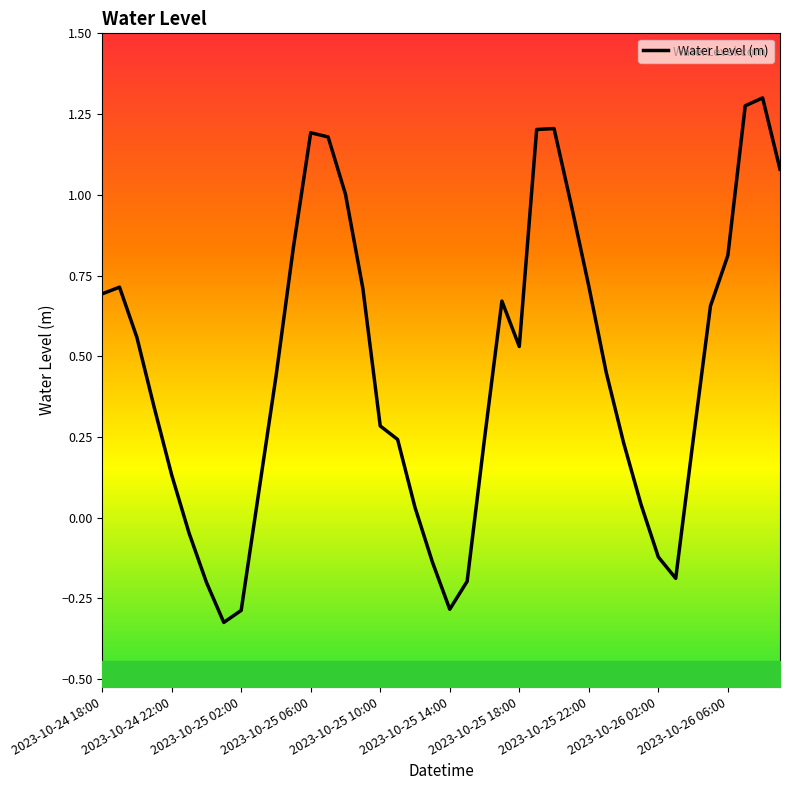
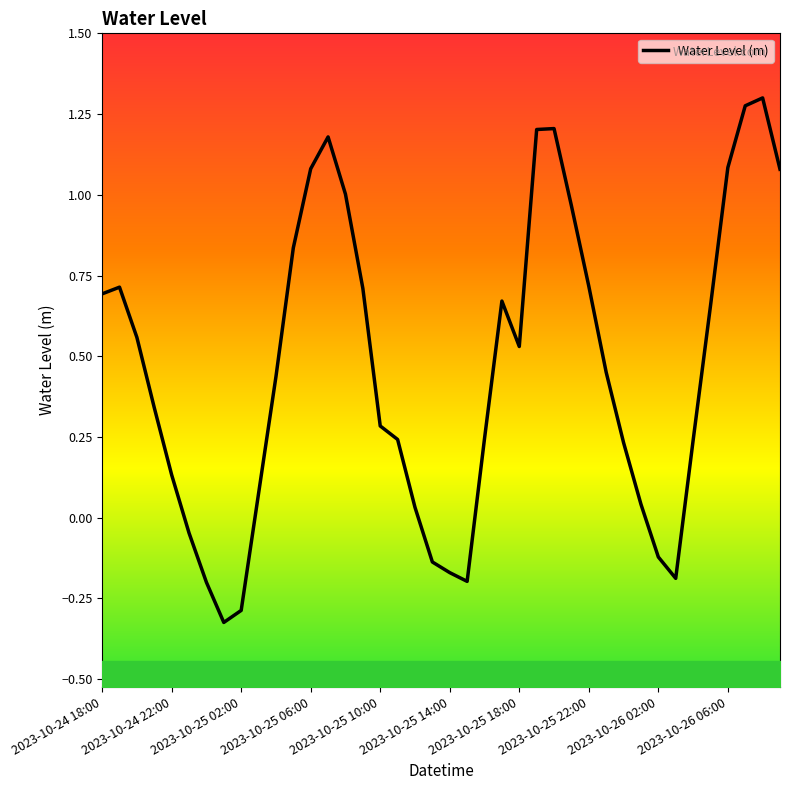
  {
    "Water Level (m)": {
      "2023-10-24 18:00": 0.69,
      "2023-10-24 22:00": 0.13,
      "2023-10-25 02:00": -0.29,
-     "2023-10-25 06:00": 1.19,
+     "2023-10-25 06:00": 1.08,
      "2023-10-25 10:00": 0.28,
-     "2023-10-25 14:00": -0.28,
+     "2023-10-25 14:00": -0.17,
      "2023-10-25 18:00": 0.53,
      "2023-10-25 22:00": 0.72,
      "2023-10-26 02:00": -0.12,
-     "2023-10-26 06:00": 0.81
+     "2023-10-26 06:00": 1.08
    }
  }
